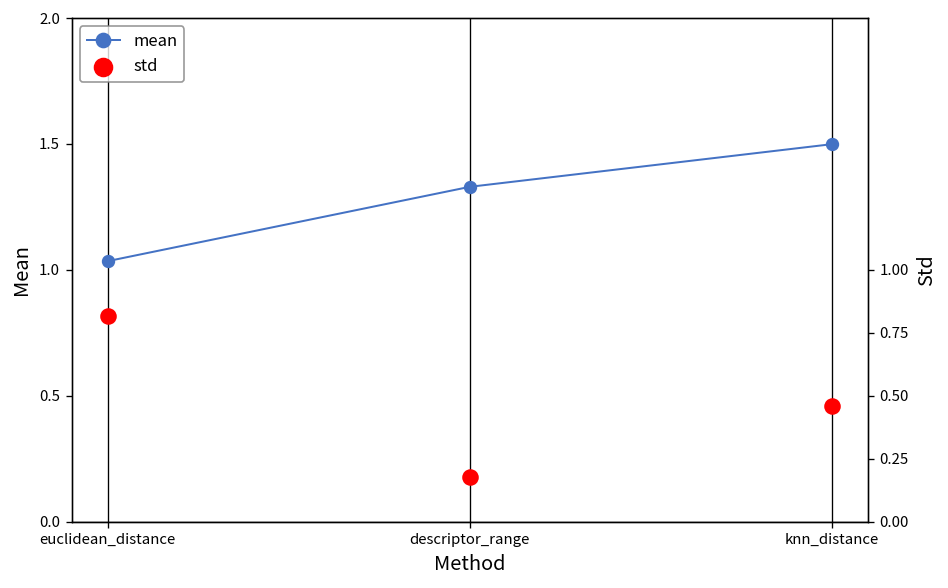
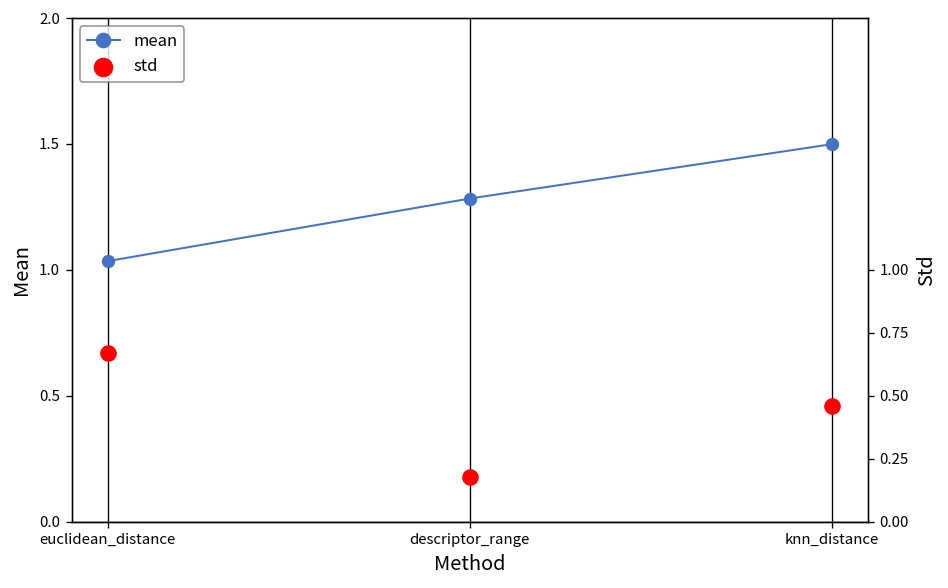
  {
    "std": {
-     "euclidean_distance": 0.82
+     "euclidean_distance": 0.67
    },
    "mean": {
      "euclidean_distance": 1.03,
-     "descriptor_range": 1.33,
+     "descriptor_range": 1.28,
      "knn_distance": 1.50
    }
  }
